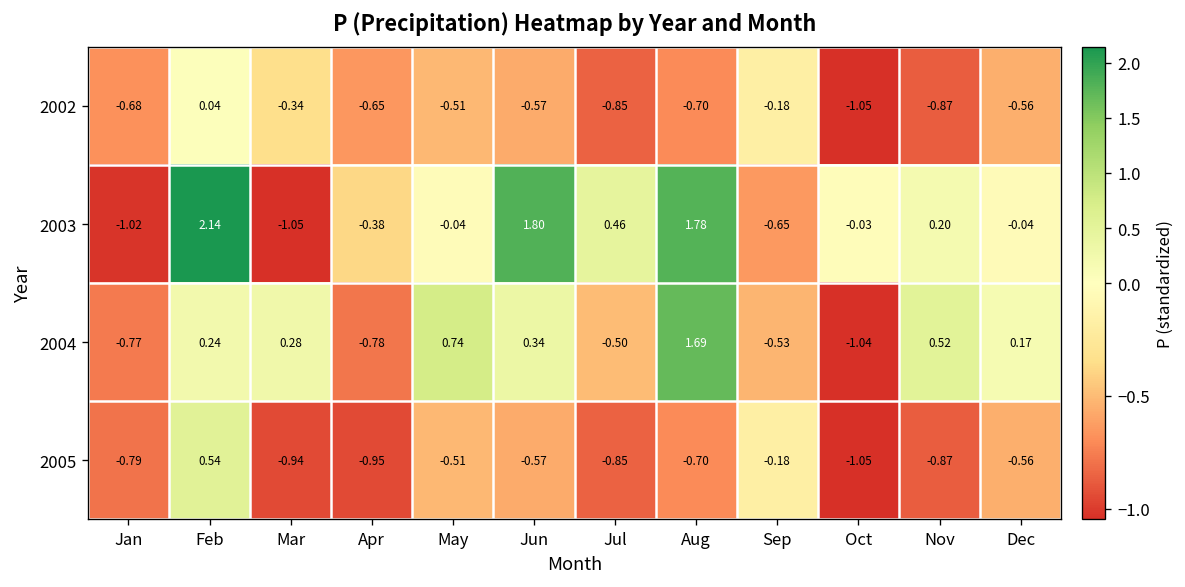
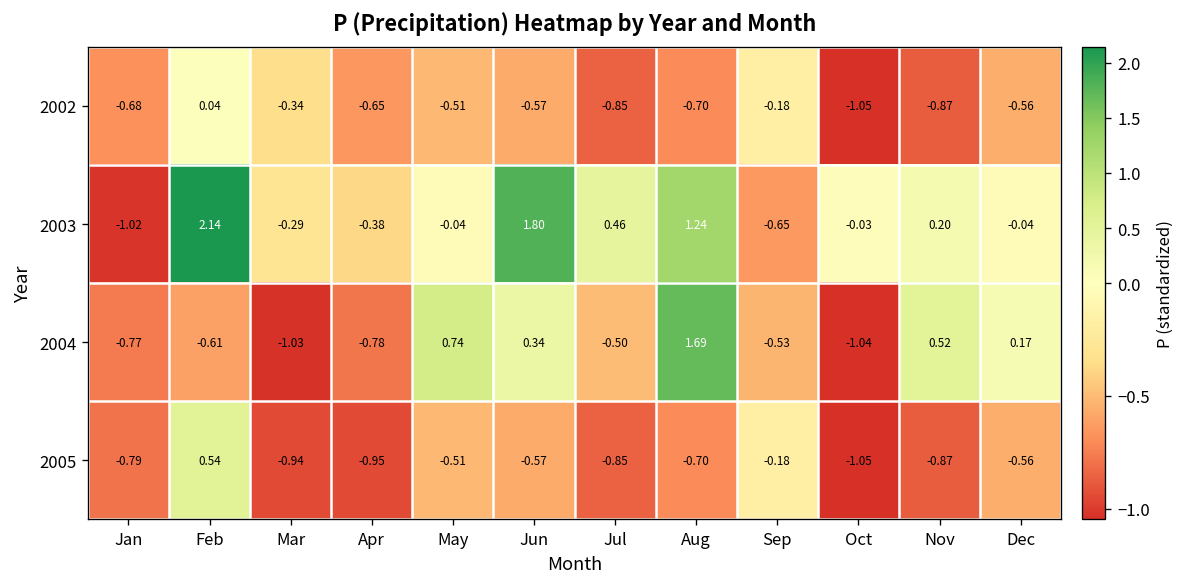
  {
    "2002": {
      "Jan": -0.68,
      "Feb": 0.04,
      "Mar": -0.34,
      "Apr": -0.65,
      "May": -0.51,
      "Jun": -0.57,
      "Jul": -0.85,
      "Aug": -0.70,
      "Sep": -0.18,
      "Oct": -1.05,
      "Nov": -0.87,
      "Dec": -0.56
    },
    "2003": {
      "Jan": -1.02,
      "Feb": 2.14,
-     "Mar": -1.05,
+     "Mar": -0.29,
      "Apr": -0.38,
      "May": -0.04,
      "Jun": 1.80,
      "Jul": 0.46,
-     "Aug": 1.78,
+     "Aug": 1.24,
      "Sep": -0.65,
      "Oct": -0.03,
      "Nov": 0.20,
      "Dec": -0.04
    },
    "2004": {
      "Jan": -0.77,
-     "Feb": 0.24,
-     "Mar": 0.28,
+     "Feb": -0.61,
+     "Mar": -1.03,
      "Apr": -0.78,
      "May": 0.74,
      "Jun": 0.34,
      "Jul": -0.50,
      "Aug": 1.69,
      "Sep": -0.53,
      "Oct": -1.04,
      "Nov": 0.52,
      "Dec": 0.17
    },
    "2005": {
      "Jan": -0.79,
      "Feb": 0.54,
      "Mar": -0.94,
      "Apr": -0.95,
      "May": -0.51,
      "Jun": -0.57,
      "Jul": -0.85,
      "Aug": -0.70,
      "Sep": -0.18,
      "Oct": -1.05,
      "Nov": -0.87,
      "Dec": -0.56
    }
  }
